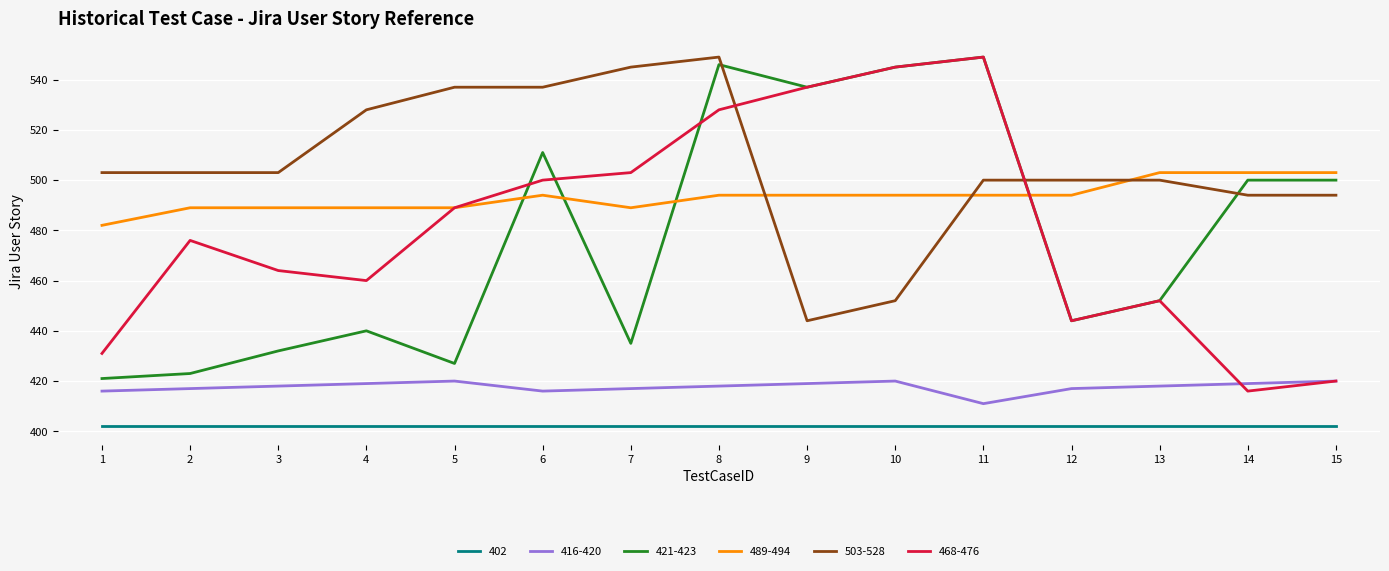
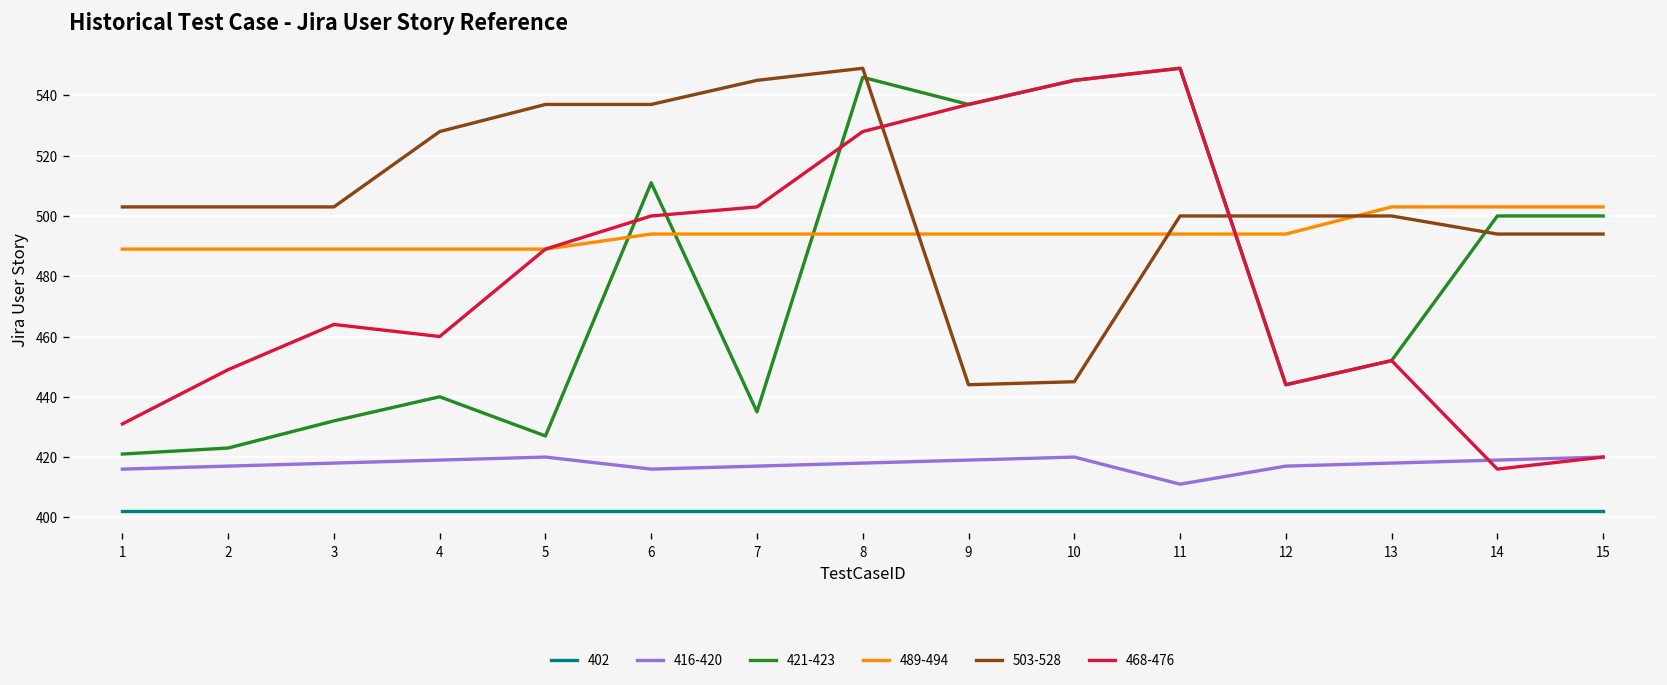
  {
    "402": {
      "1": 402,
      "2": 402,
      "3": 402,
      "4": 402,
      "5": 402,
      "6": 402,
      "7": 402,
      "8": 402,
      "9": 402,
      "10": 402,
      "11": 402,
      "12": 402,
      "13": 402,
      "14": 402,
      "15": 402
    },
    "416-420": {
      "1": 416,
      "2": 417,
      "3": 418,
      "4": 419,
      "5": 420,
      "6": 416,
      "7": 417,
      "8": 418,
      "9": 419,
      "10": 420,
      "11": 411,
      "12": 417,
      "13": 418,
      "14": 419
    },
    "421-423": {
      "1": 421,
      "2": 423,
      "3": 432,
      "4": 440,
      "5": 427,
      "6": 511,
      "7": 435,
      "8": 546,
      "14": 500,
      "15": 500
    },
    "489-494": {
-     "1": 482,
+     "1": 489,
      "2": 489,
      "3": 489,
      "4": 489,
      "6": 494,
-     "7": 489,
+     "7": 494,
      "8": 494,
      "9": 494,
      "10": 494,
      "11": 494,
      "12": 494,
      "13": 503,
      "14": 503,
      "15": 503
    },
    "503-528": {
      "1": 503,
      "2": 503,
      "3": 503,
      "4": 528,
      "5": 537,
      "6": 537,
      "7": 545,
      "8": 549,
      "9": 444,
-     "10": 452,
+     "10": 445,
      "11": 500,
      "12": 500,
      "13": 500,
      "14": 494,
      "15": 494
    },
    "468-476": {
      "1": 431,
-     "2": 476,
+     "2": 449,
      "3": 464,
      "4": 460,
      "6": 500,
      "7": 503,
      "8": 528,
      "14": 416
    }
  }
